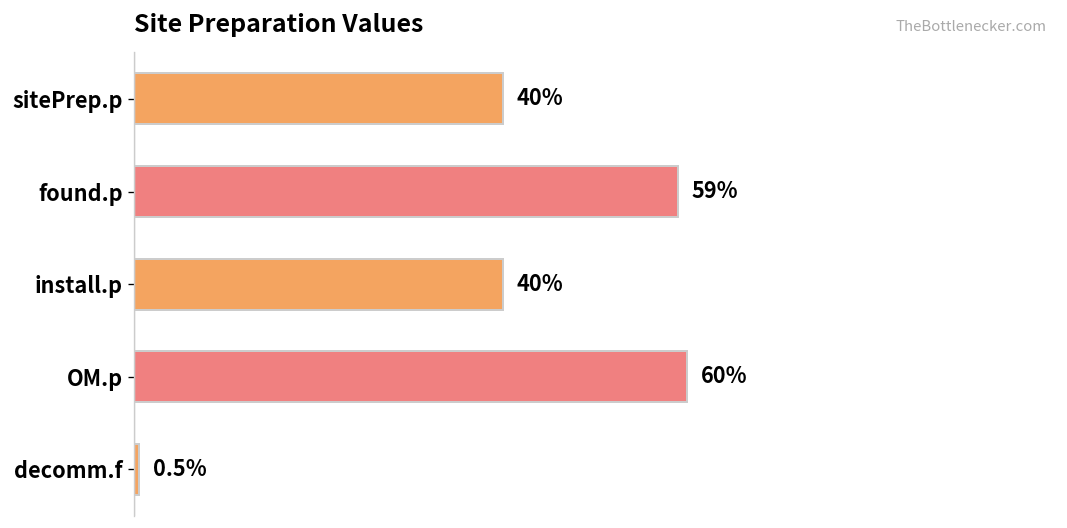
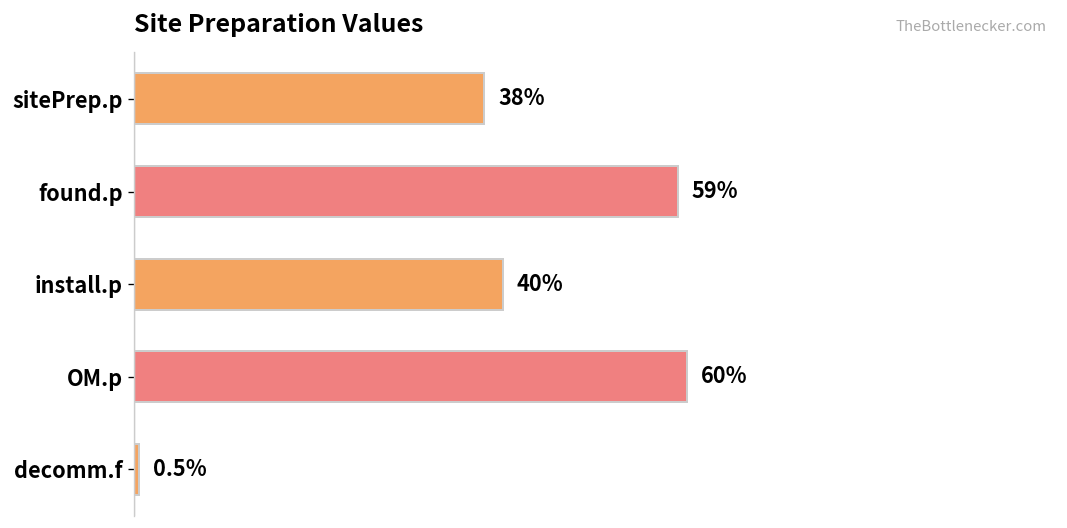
  {
-   "sitePrep.p": "40%",
+   "sitePrep.p": "38%",
    "found.p": "59%",
    "install.p": "40%",
    "OM.p": "60%",
    "decomm.f": "0.5%"
  }
